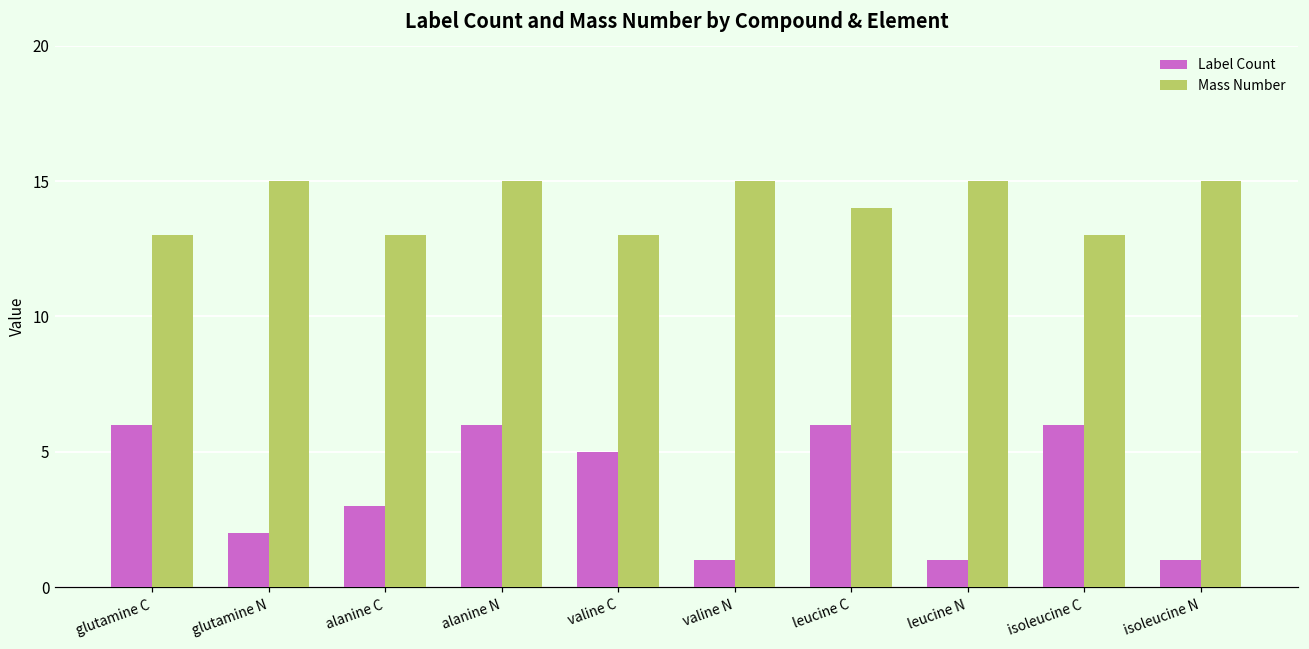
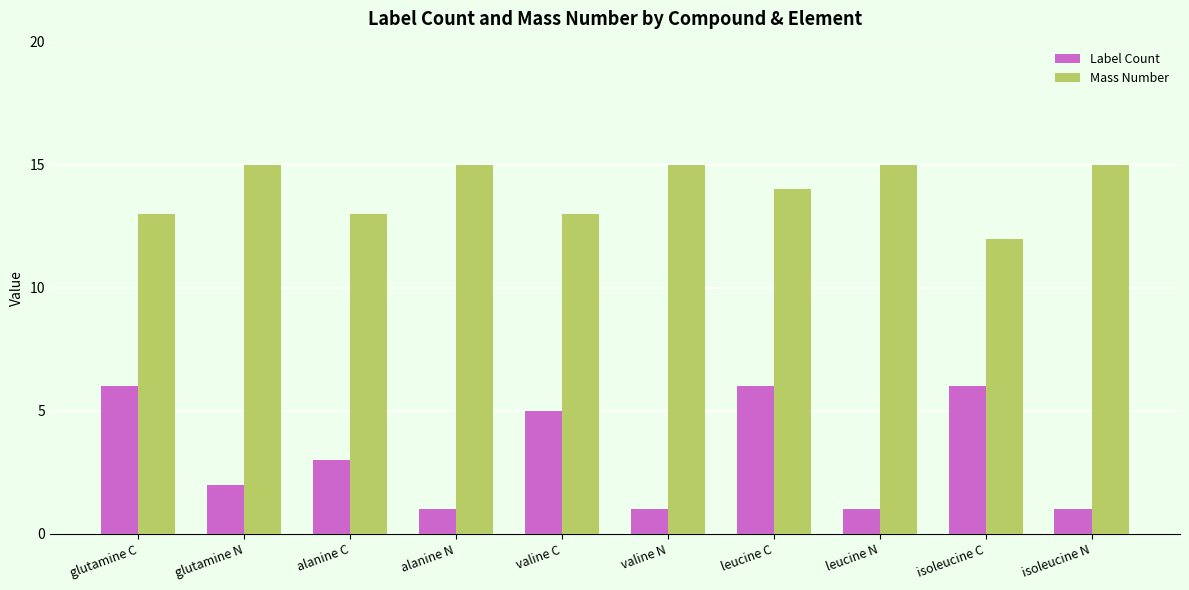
  {
    "Label Count": {
      "glutamine C": 6,
      "glutamine N": 2,
      "alanine C": 3,
-     "alanine N": 6,
+     "alanine N": 1,
      "valine C": 5,
      "valine N": 1,
      "leucine C": 6,
      "leucine N": 1,
      "isoleucine C": 6,
      "isoleucine N": 1
    },
    "Mass Number": {
      "glutamine C": 13,
      "glutamine N": 15,
      "alanine C": 13,
      "alanine N": 15,
      "valine C": 13,
      "valine N": 15,
      "leucine C": 14,
      "leucine N": 15,
-     "isoleucine C": 13,
+     "isoleucine C": 12,
      "isoleucine N": 15
    }
  }
